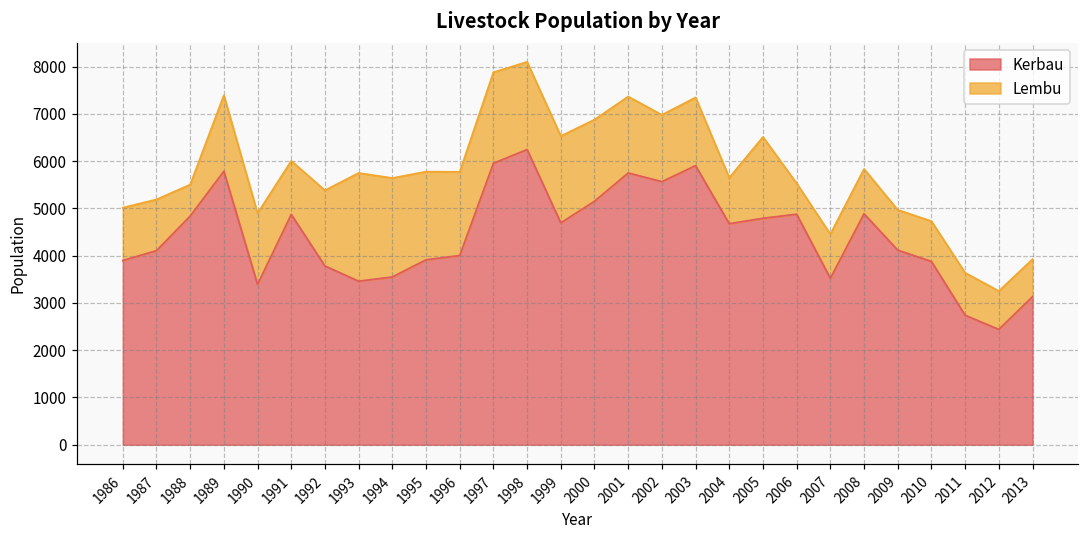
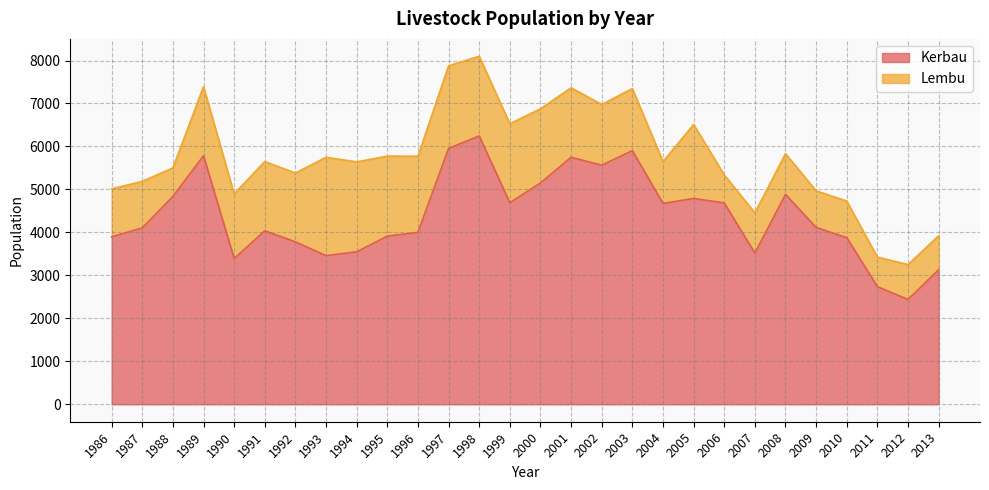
  {
    "Kerbau": {
      "1986": 3900,
      "1987": 4100,
      "1988": 4800,
      "1989": 5800,
      "1990": 3400,
-     "1991": 4900,
+     "1991": 4000,
      "1992": 3800,
      "1993": 3500,
      "1994": 3500,
      "1995": 3900,
      "1996": 4000,
      "1997": 6000,
      "1998": 6200,
      "1999": 4700,
      "2000": 5200,
      "2001": 5700,
      "2002": 5600,
      "2003": 5900,
      "2004": 4700,
      "2005": 4800,
-     "2006": 4900,
+     "2006": 4700,
      "2007": 3500,
      "2008": 4900,
      "2009": 4100,
      "2010": 3900,
      "2011": 2700,
      "2012": 2400,
      "2013": 3100
    },
    "Lembu": {
      "1986": 1100,
      "1987": 1100,
      "1988": 700,
      "1989": 1600,
      "1990": 1500,
-     "1991": 1100,
+     "1991": 1600,
      "1992": 1600,
      "1993": 2300,
      "1994": 2100,
      "1995": 1900,
      "1996": 1800,
      "1997": 1900,
      "1998": 1900,
      "1999": 1800,
      "2000": 1700,
      "2001": 1600,
      "2002": 1400,
      "2003": 1400,
      "2004": 1000,
      "2005": 1700,
      "2006": 700,
      "2007": 900,
      "2008": 900,
      "2009": 900,
      "2010": 900,
-     "2011": 900,
+     "2011": 700,
      "2012": 800,
      "2013": 800
    }
  }
